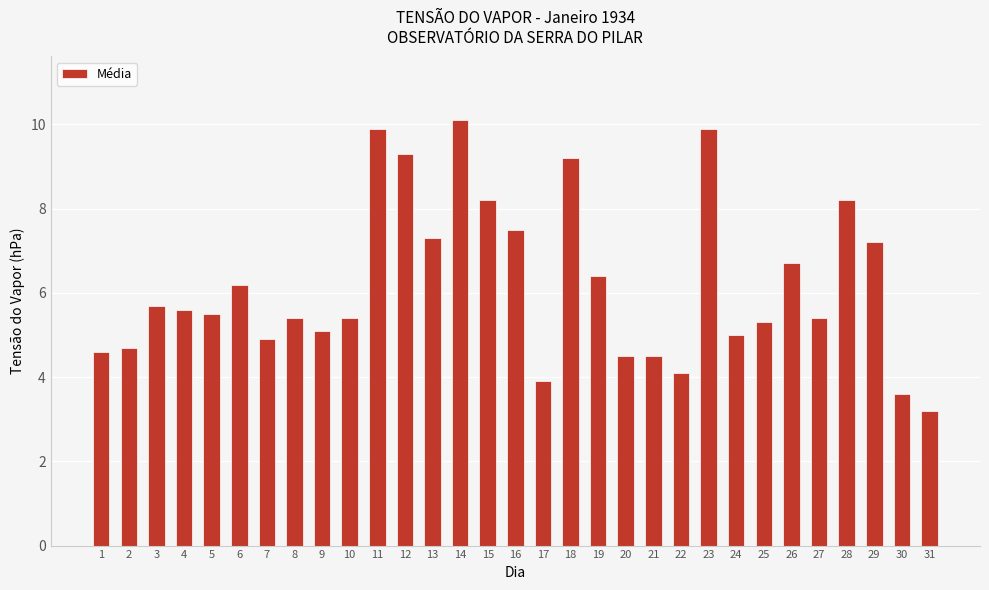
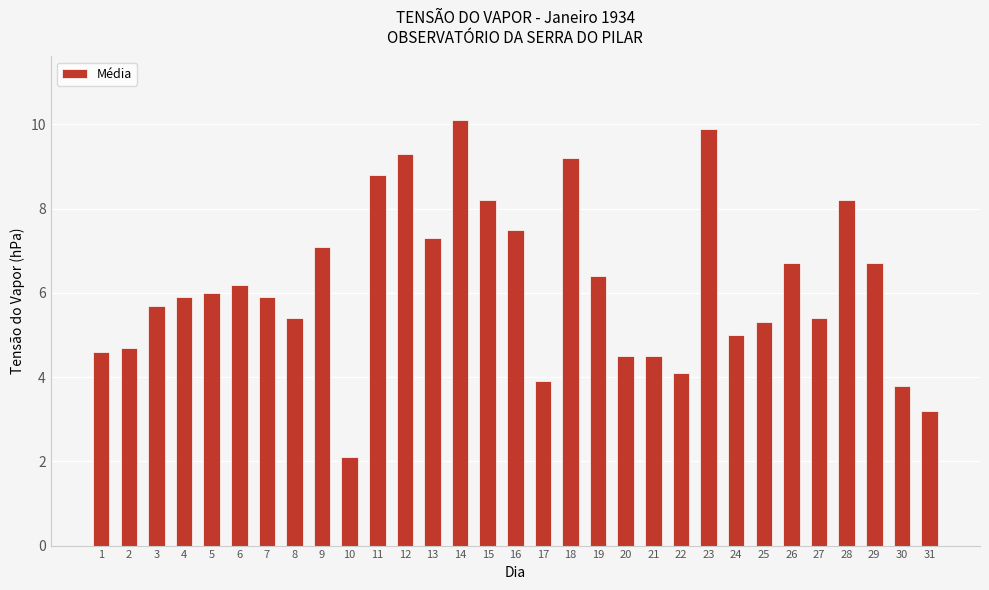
  {
    "1": 4.6,
    "2": 4.7,
    "3": 5.7,
-   "4": 5.6,
-   "5": 5.5,
+   "4": 5.9,
+   "5": 6.0,
    "6": 6.2,
-   "7": 4.9,
+   "7": 5.9,
    "8": 5.4,
-   "9": 5.1,
-   "10": 5.4,
-   "11": 9.9,
+   "9": 7.1,
+   "10": 2.1,
+   "11": 8.8,
    "12": 9.3,
    "13": 7.3,
    "14": 10.1,
    "15": 8.2,
    "16": 7.5,
    "17": 3.9,
    "18": 9.2,
    "19": 6.4,
    "20": 4.5,
    "21": 4.5,
    "22": 4.1,
    "23": 9.9,
    "24": 5.0,
    "25": 5.3,
    "26": 6.7,
    "27": 5.4,
    "28": 8.2,
-   "29": 7.2,
-   "30": 3.6,
+   "29": 6.7,
+   "30": 3.8,
    "31": 3.2
  }
